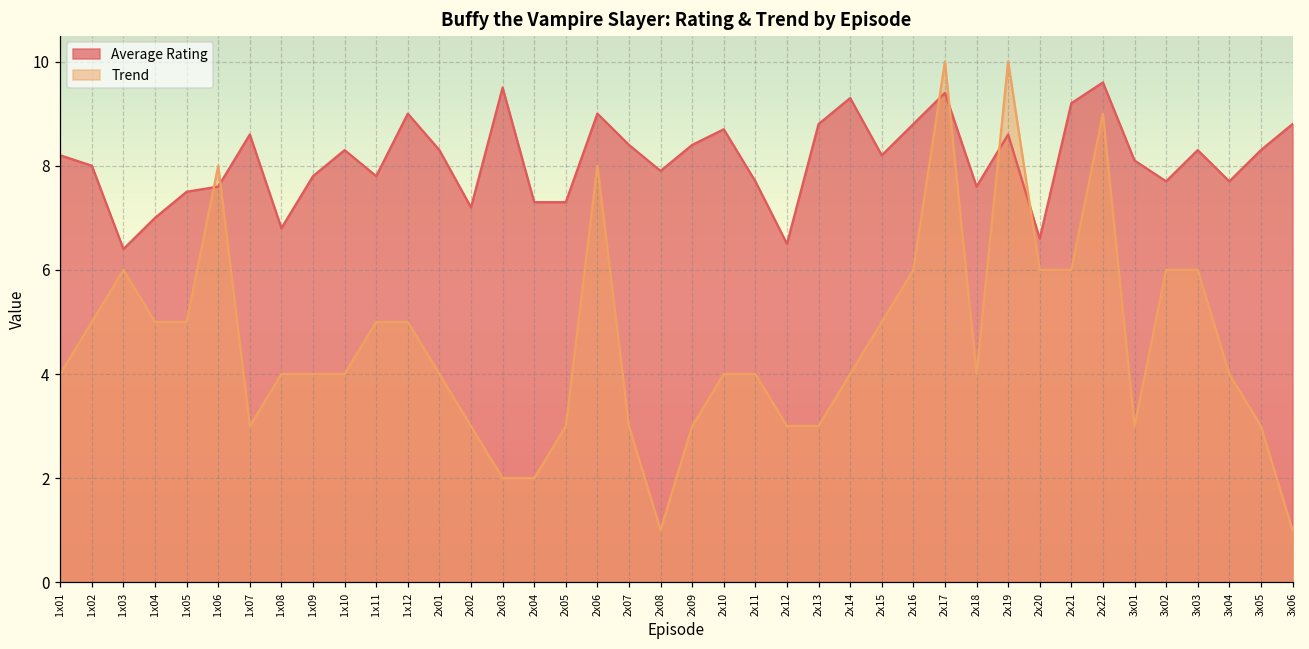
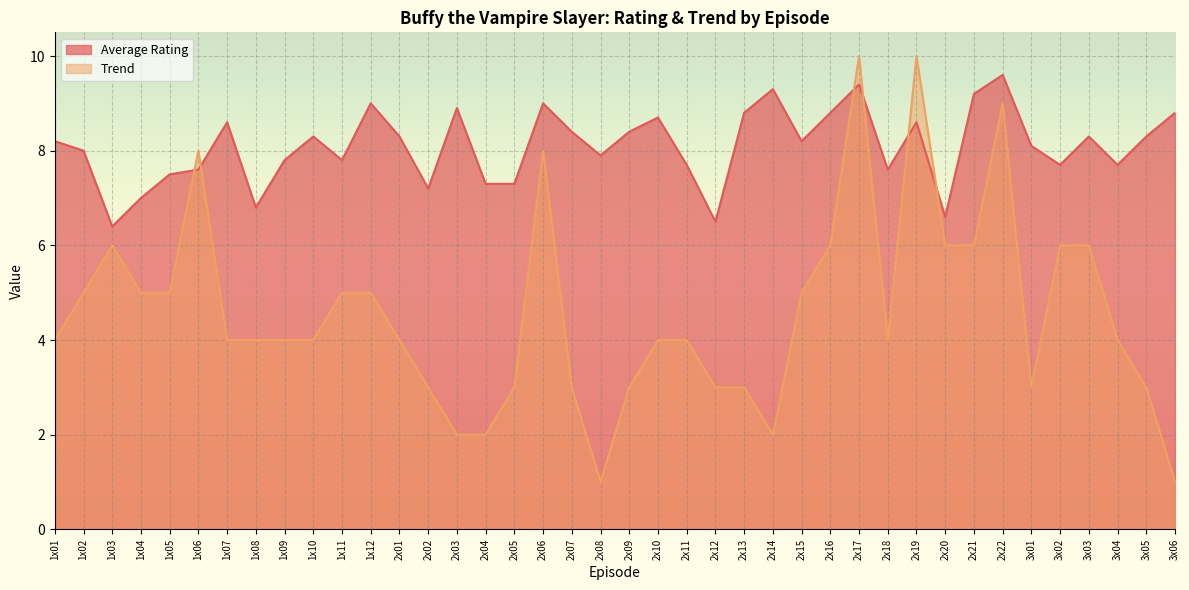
  {
    "Average Rating": {
      "1x01": 8.2,
      "1x02": 8.0,
      "1x03": 6.4,
      "1x04": 7.0,
      "1x05": 7.5,
      "1x06": 7.6,
      "1x07": 8.6,
      "1x08": 6.8,
      "1x09": 7.8,
      "1x10": 8.3,
      "1x11": 7.8,
      "1x12": 9.0,
      "2x01": 8.3,
      "2x02": 7.2,
-     "2x03": 9.5,
+     "2x03": 8.9,
      "2x04": 7.3,
      "2x05": 7.3,
      "2x06": 9.0,
      "2x07": 8.4,
      "2x08": 7.9,
      "2x09": 8.4,
      "2x10": 8.7,
      "2x11": 7.7,
      "2x12": 6.5,
      "2x13": 8.8,
      "2x14": 9.3,
      "2x15": 8.2,
      "2x16": 8.8,
      "2x17": 9.4,
      "2x18": 7.6,
      "2x19": 8.6,
      "2x20": 6.6,
      "2x21": 9.2,
      "2x22": 9.6,
      "3x01": 8.1,
      "3x02": 7.7,
      "3x03": 8.3,
      "3x04": 7.7,
      "3x05": 8.3,
      "3x06": 8.8
    },
    "Trend": {
      "1x01": 4,
      "1x02": 5,
      "1x03": 6,
      "1x04": 5,
      "1x05": 5,
      "1x06": 8,
-     "1x07": 3,
+     "1x07": 4,
      "1x08": 4,
      "1x09": 4,
      "1x10": 4,
      "1x11": 5,
      "1x12": 5,
      "2x01": 4,
      "2x02": 3,
      "2x03": 2,
      "2x04": 2,
      "2x05": 3,
      "2x06": 8,
      "2x07": 3,
      "2x08": 1,
      "2x09": 3,
      "2x10": 4,
      "2x11": 4,
      "2x12": 3,
      "2x13": 3,
-     "2x14": 4,
+     "2x14": 2,
      "2x15": 5,
      "2x16": 6,
      "2x17": 10,
      "2x18": 4,
      "2x19": 10,
      "2x20": 6,
      "2x21": 6,
      "2x22": 9,
      "3x01": 3,
      "3x02": 6,
      "3x03": 6,
      "3x04": 4,
      "3x05": 3,
      "3x06": 1
    }
  }
